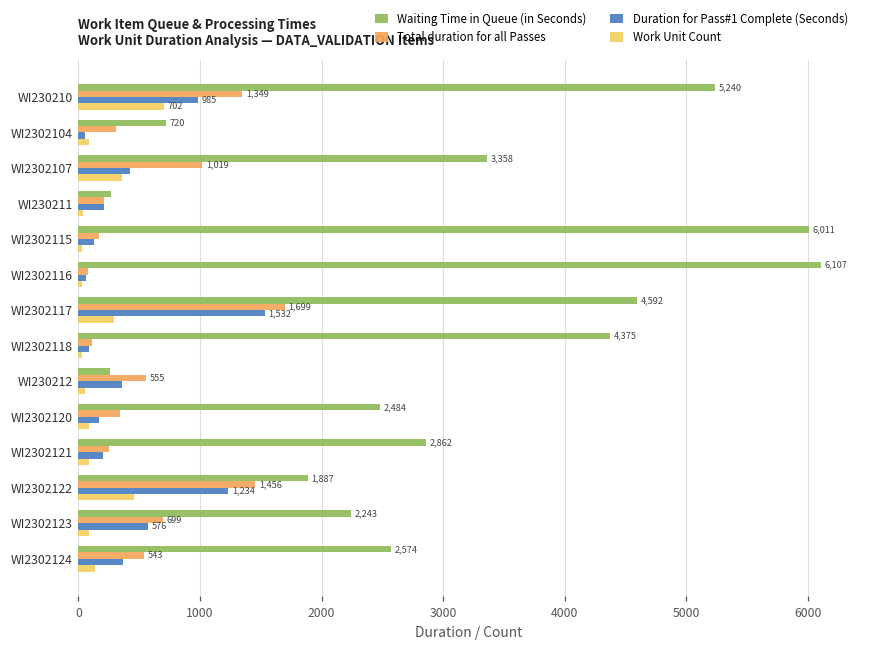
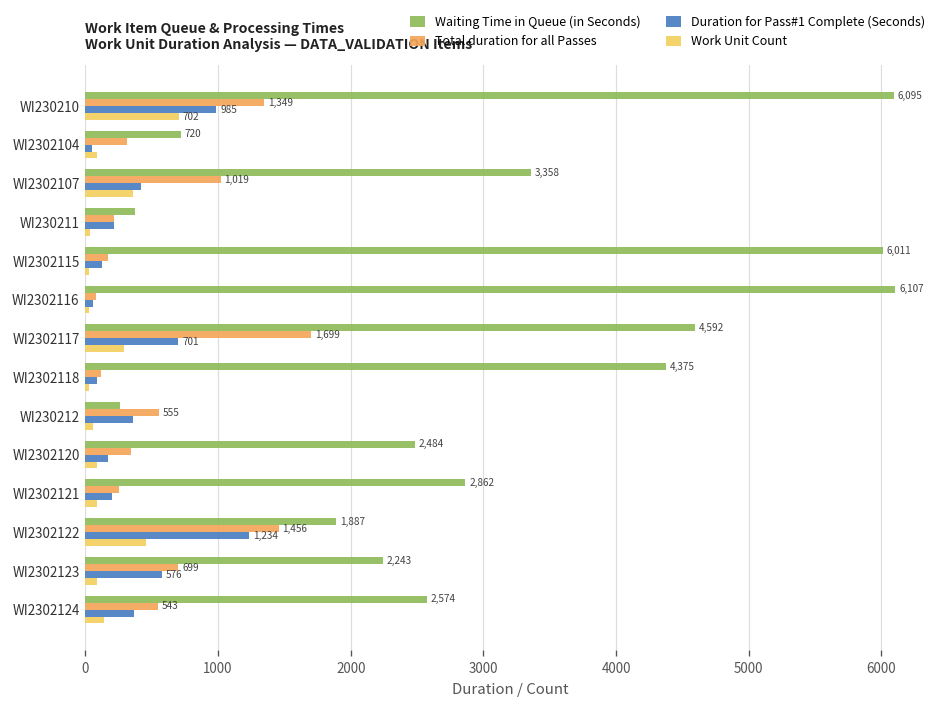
  {
    "Waiting Time in Queue (in Seconds)": {
-     "WI230210": "5,240",
+     "WI230210": "6,095",
      "WI2302104": "720",
      "WI2302107": "3,358",
-     "WI230211": "270",
+     "WI230211": "370",
      "WI2302115": "6,011",
      "WI2302116": "6,107",
      "WI2302117": "4,592",
      "WI2302118": "4,375",
      "WI2302120": "2,484",
      "WI2302121": "2,862",
      "WI2302122": "1,887",
      "WI2302123": "2,243",
      "WI2302124": "2,574"
    },
    "Duration for Pass#1 Complete (Seconds)": {
      "WI230210": "985",
-     "WI2302117": "1,532",
+     "WI2302117": "701",
      "WI2302122": "1,234",
      "WI2302123": "576"
    }
  }
